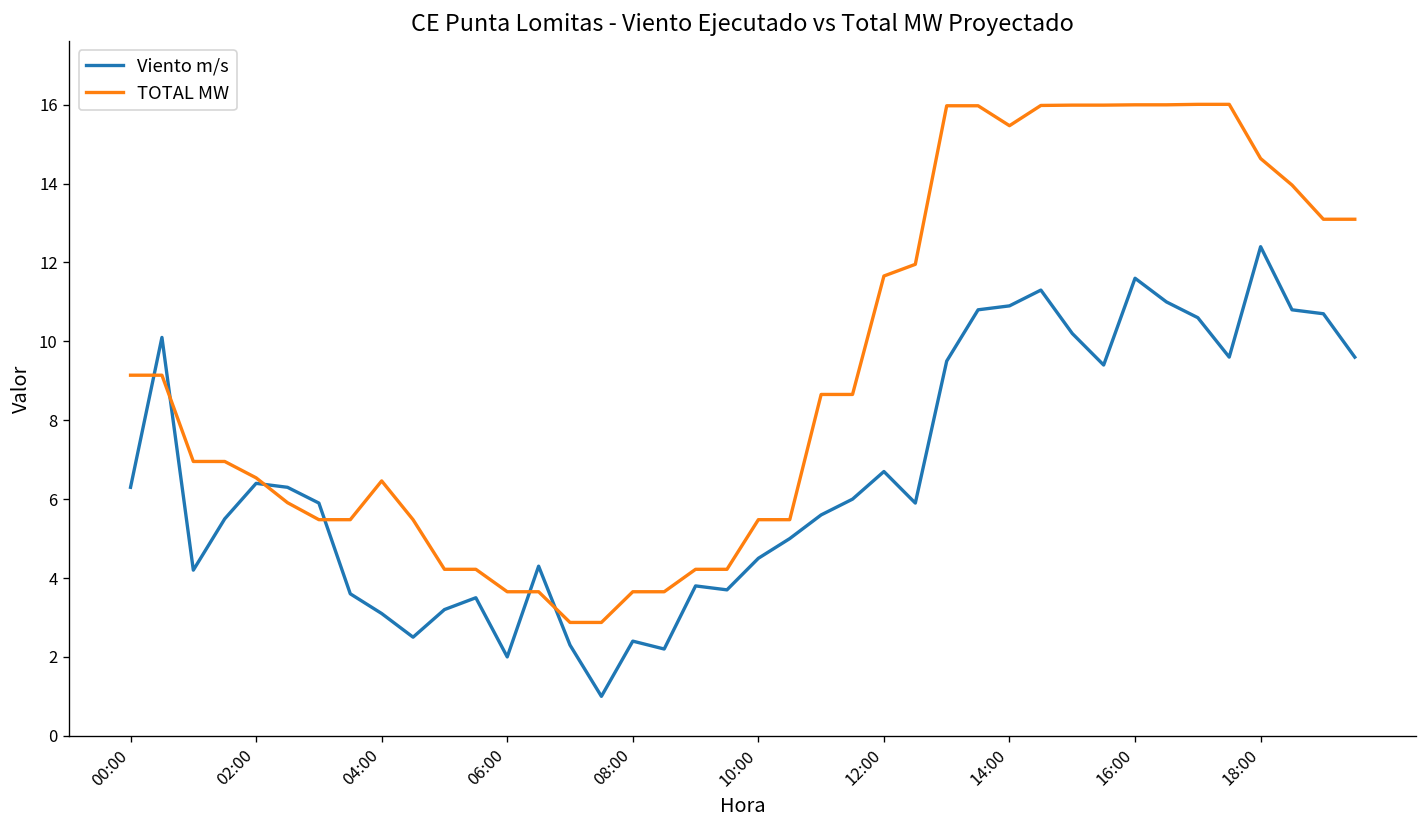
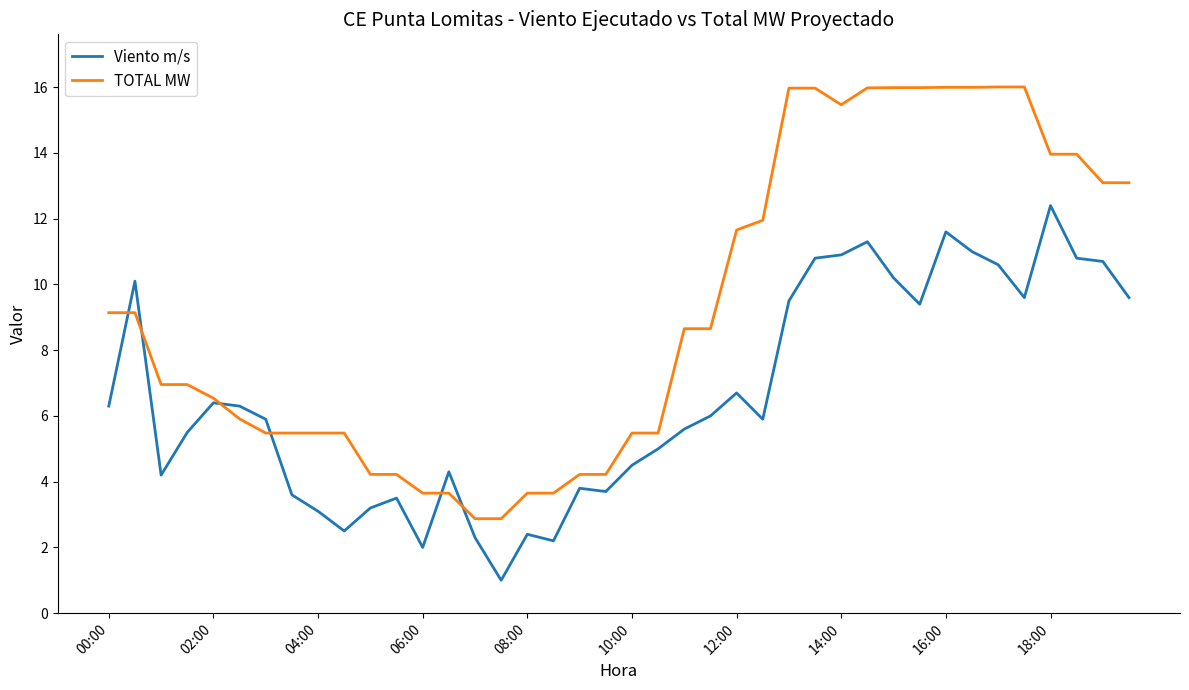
  {
    "Viento m/s": {
      "00:00": 6.3,
      "02:00": 6.4,
      "04:00": 3.1,
      "06:00": 2.0,
      "08:00": 2.4,
      "10:00": 4.5,
      "12:00": 6.7,
      "14:00": 10.9,
      "16:00": 11.6,
      "18:00": 12.4
    },
    "TOTAL MW": {
      "00:00": 9.1,
      "02:00": 6.5,
-     "04:00": 6.5,
+     "04:00": 5.5,
      "06:00": 3.7,
      "08:00": 3.7,
      "10:00": 5.5,
      "12:00": 11.7,
      "14:00": 15.5,
      "16:00": 16.0,
-     "18:00": 14.6
+     "18:00": 14.0
    }
  }
